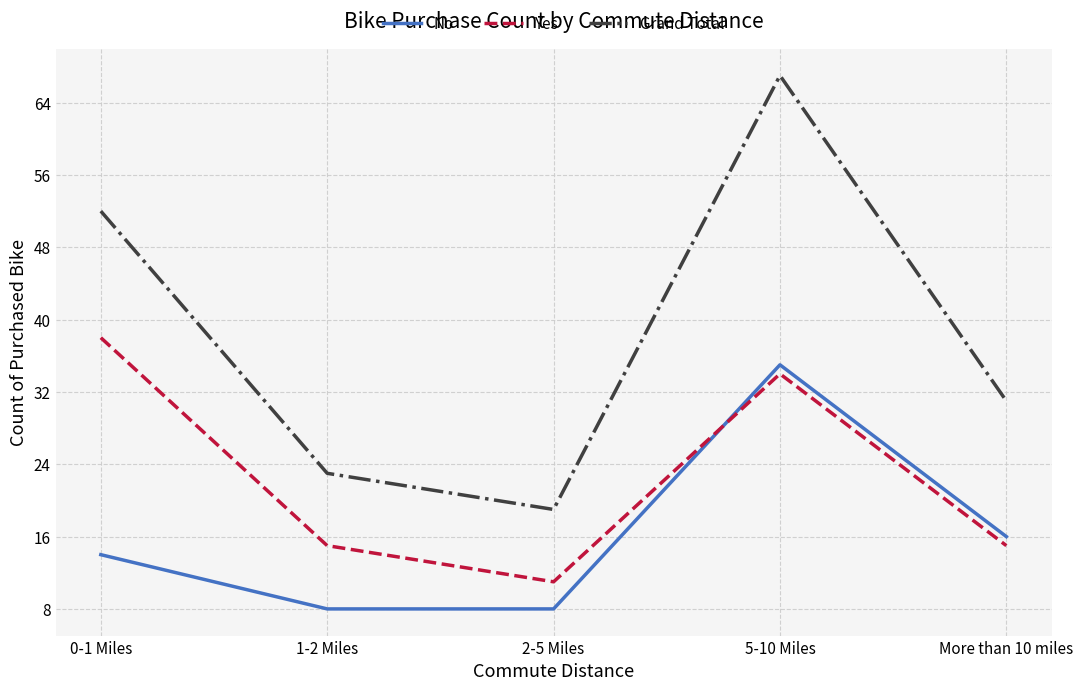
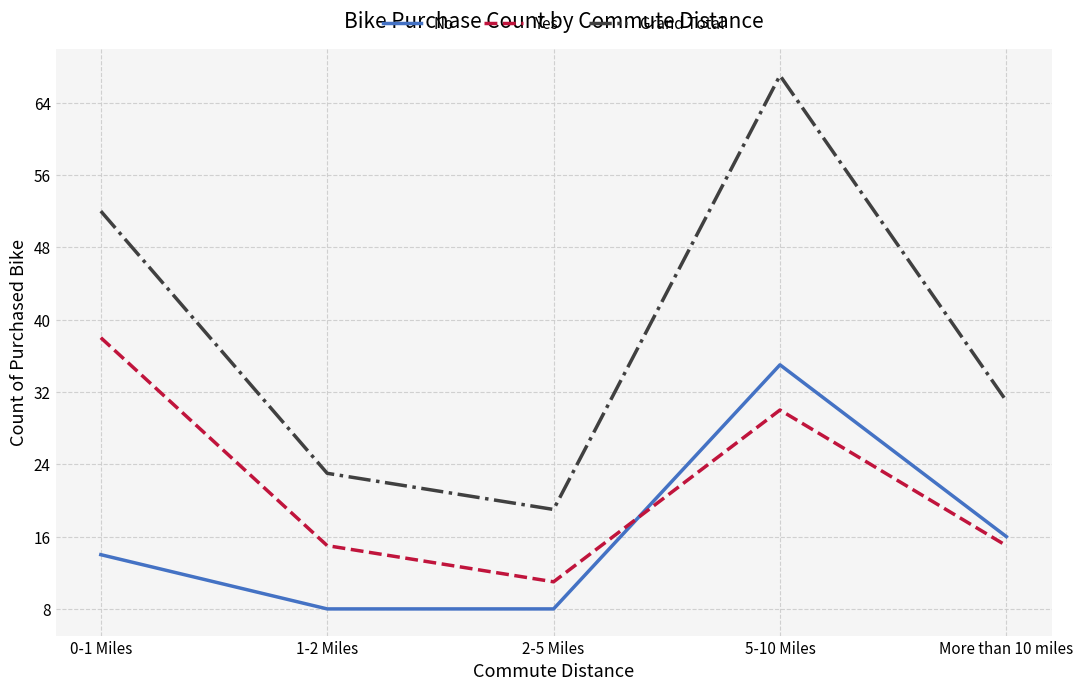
  {
    "No": {
      "0-1 Miles": 14,
      "1-2 Miles": 8,
      "2-5 Miles": 8,
      "5-10 Miles": 35,
      "More than 10 miles": 16
    },
    "Yes": {
      "0-1 Miles": 38,
      "1-2 Miles": 15,
      "2-5 Miles": 11,
-     "5-10 Miles": 34,
+     "5-10 Miles": 30,
      "More than 10 miles": 15
    },
    "Grand Total": {
      "0-1 Miles": 52,
      "1-2 Miles": 23,
      "2-5 Miles": 19,
      "5-10 Miles": 67,
      "More than 10 miles": 31
    }
  }
